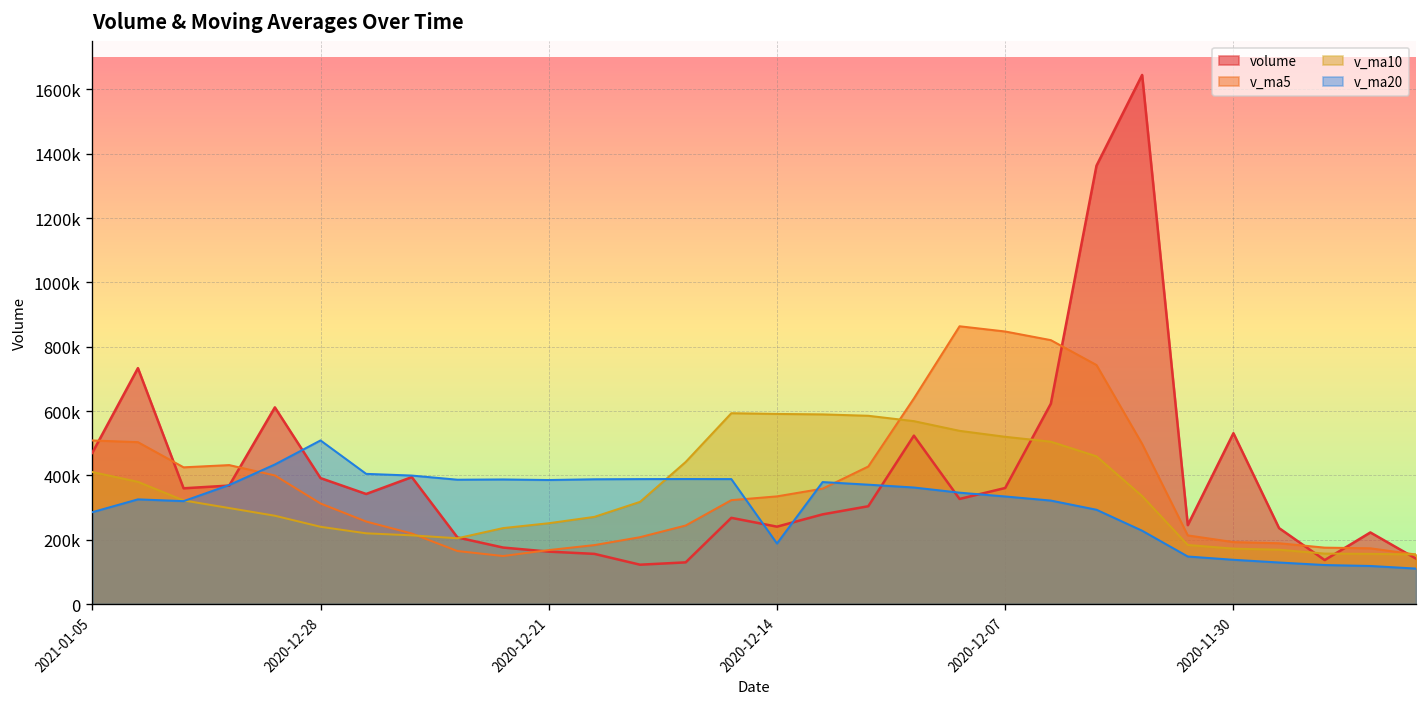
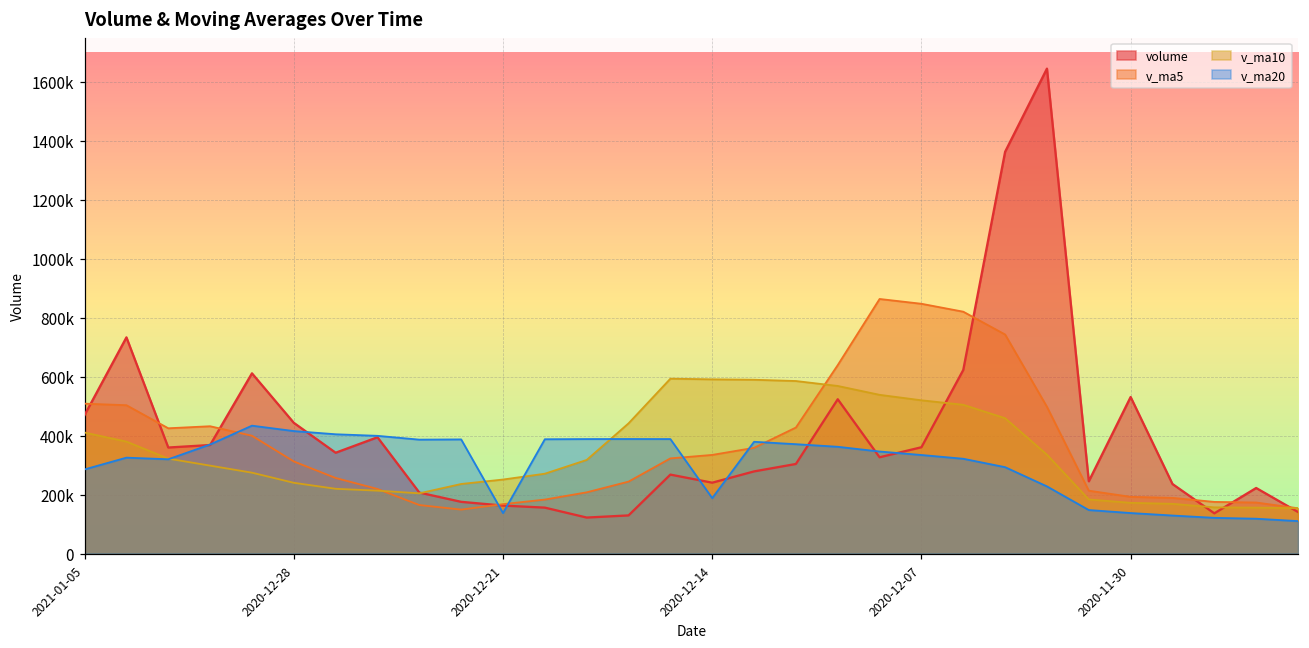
  {
    "volume": {
      "2021-01-05": 470000,
-     "2020-12-28": 390000,
+     "2020-12-28": 440000,
      "2020-12-14": 240000,
      "2020-12-07": 360000,
      "2020-11-30": 530000
    },
    "v_ma20": {
      "2021-01-05": 290000,
-     "2020-12-28": 510000,
-     "2020-12-21": 390000,
+     "2020-12-28": 420000,
+     "2020-12-21": 140000,
      "2020-12-14": 190000,
      "2020-12-07": 330000,
      "2020-11-30": 140000
    }
  }
